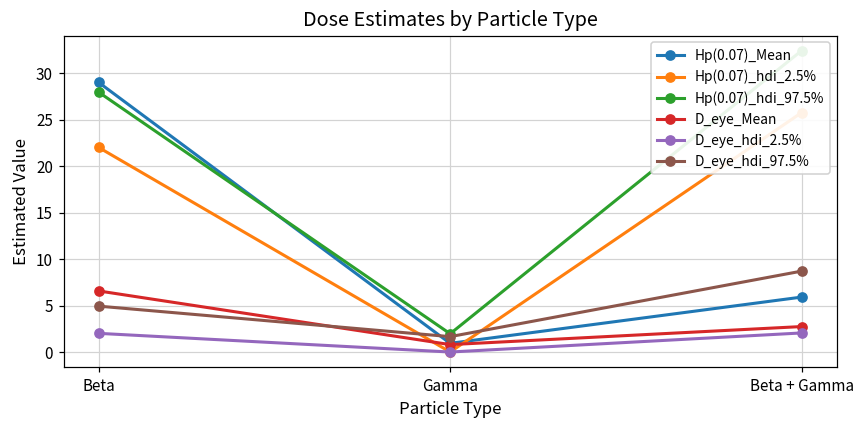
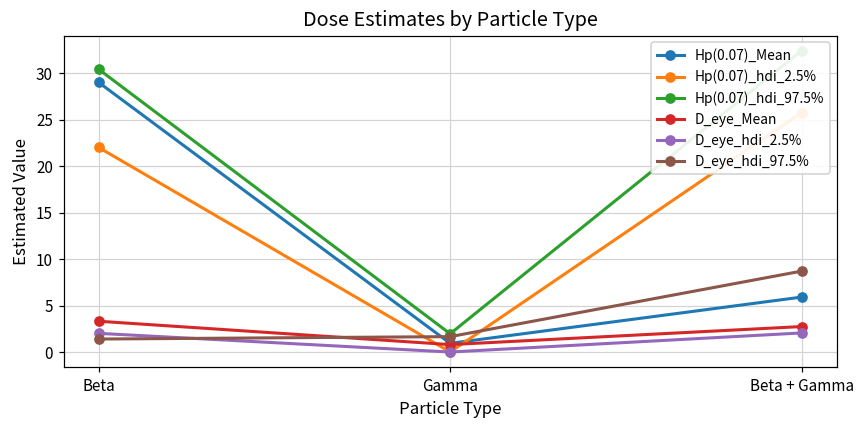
  {
    "Hp(0.07)_Mean": {
      "Beta": 29,
      "Beta + Gamma": 6
    },
    "Hp(0.07)_hdi_2.5%": {
      "Beta": 22
    },
    "Hp(0.07)_hdi_97.5%": {
-     "Beta": 28,
+     "Beta": 30,
      "Gamma": 2
    },
    "D_eye_Mean": {
-     "Beta": 7,
+     "Beta": 3,
      "Beta + Gamma": 3
    },
    "D_eye_hdi_2.5%": {
      "Beta": 2,
      "Beta + Gamma": 2
    },
    "D_eye_hdi_97.5%": {
-     "Beta": 5,
+     "Beta": 1,
      "Gamma": 2,
      "Beta + Gamma": 9
    }
  }
